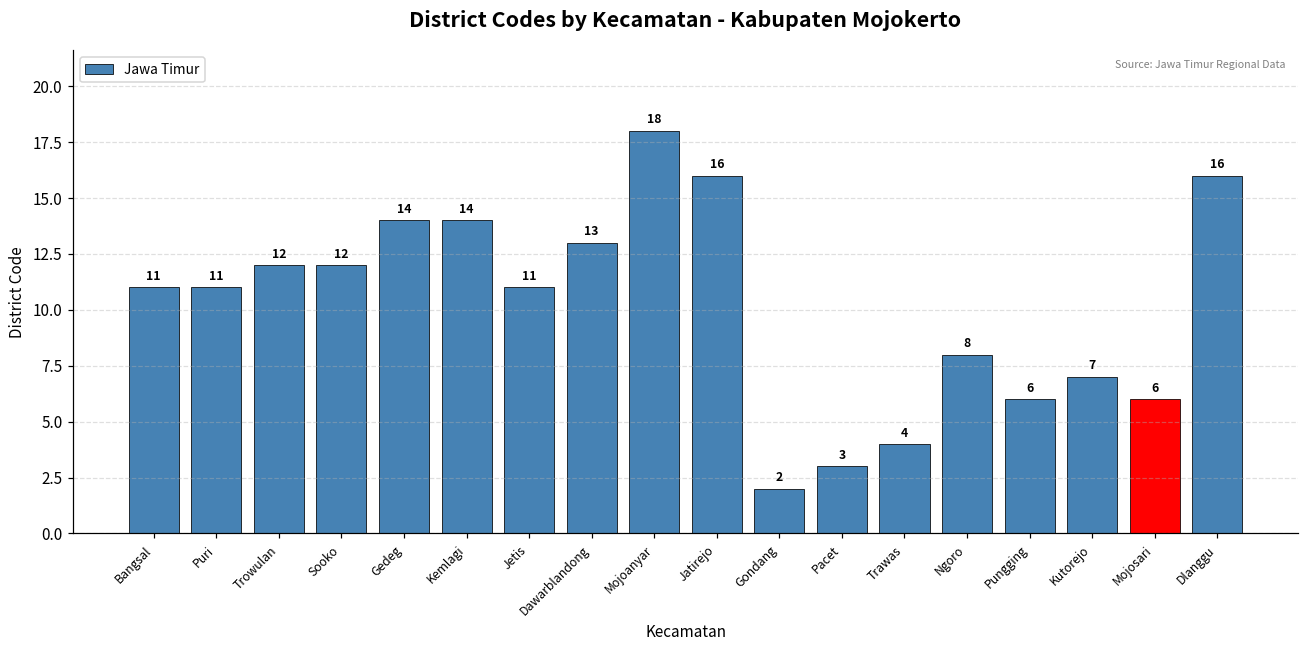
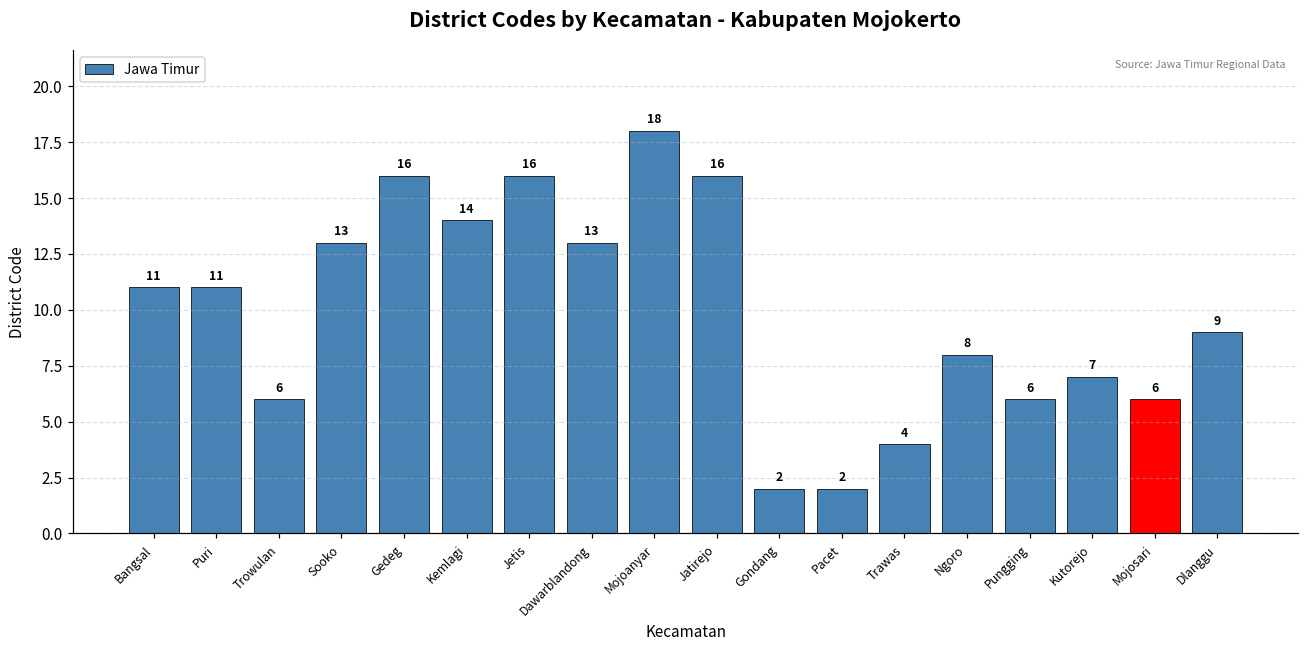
  {
    "Bangsal": 11,
    "Puri": 11,
-   "Trowulan": 12,
-   "Sooko": 12,
-   "Gedeg": 14,
+   "Trowulan": 6,
+   "Sooko": 13,
+   "Gedeg": 16,
    "Kemlagi": 14,
-   "Jetis": 11,
+   "Jetis": 16,
    "Dawarblandong": 13,
    "Mojoanyar": 18,
    "Jatirejo": 16,
    "Gondang": 2,
-   "Pacet": 3,
+   "Pacet": 2,
    "Trawas": 4,
    "Ngoro": 8,
    "Pungging": 6,
    "Kutorejo": 7,
    "Mojosari": 6,
-   "Dlanggu": 16
+   "Dlanggu": 9
  }
